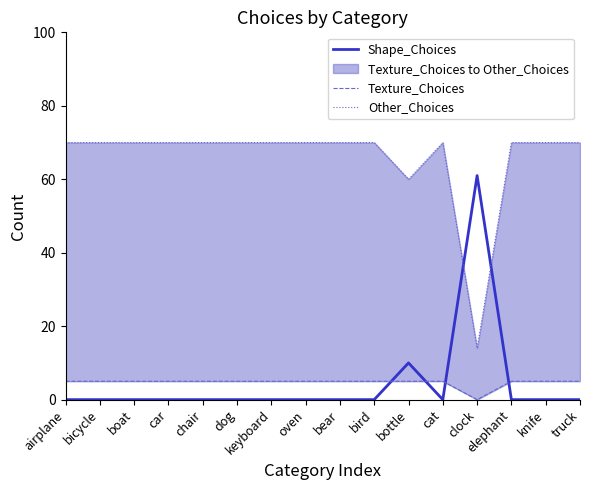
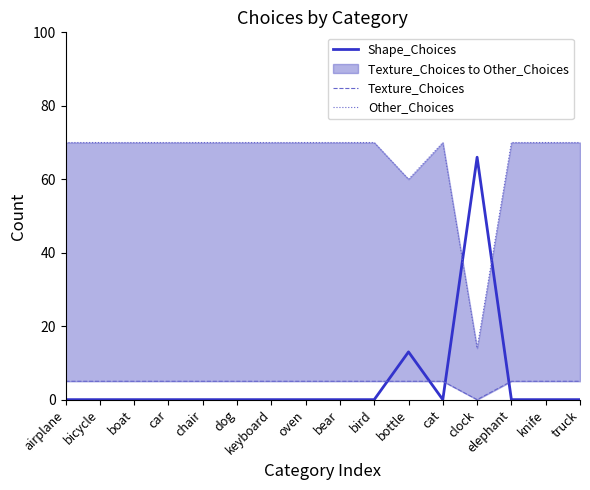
  {
    "Shape_Choices": {
      "airplane": 0,
      "bicycle": 0,
      "boat": 0,
      "car": 0,
      "chair": 0,
      "dog": 0,
      "keyboard": 0,
      "oven": 0,
      "bear": 0,
      "bird": 0,
-     "bottle": 10,
+     "bottle": 13,
      "cat": 0,
-     "clock": 61,
+     "clock": 66,
      "elephant": 0,
      "knife": 0,
      "truck": 0
    }
  }
